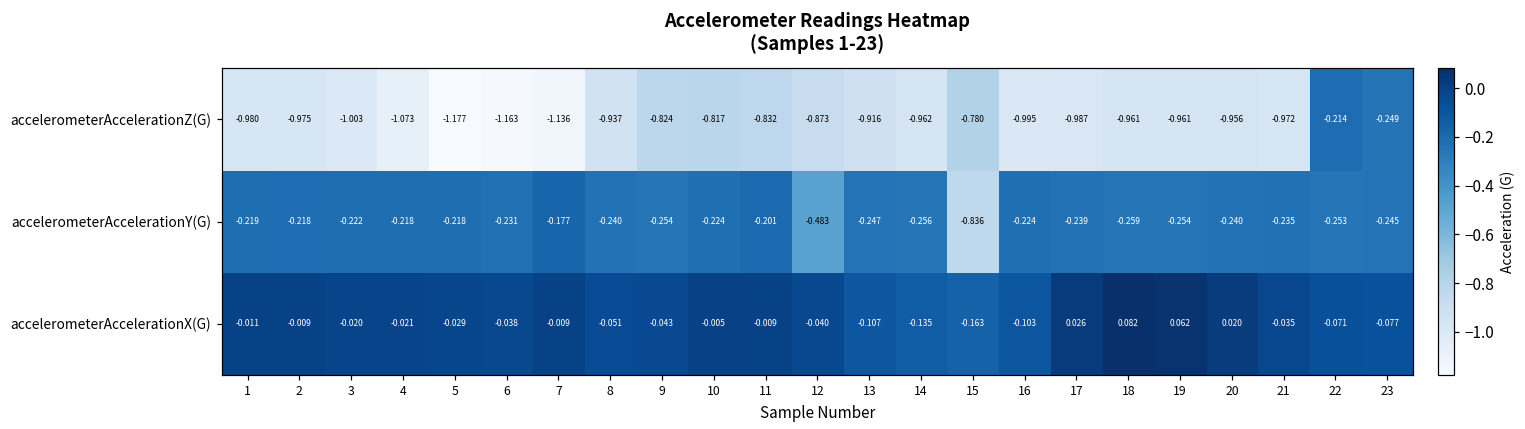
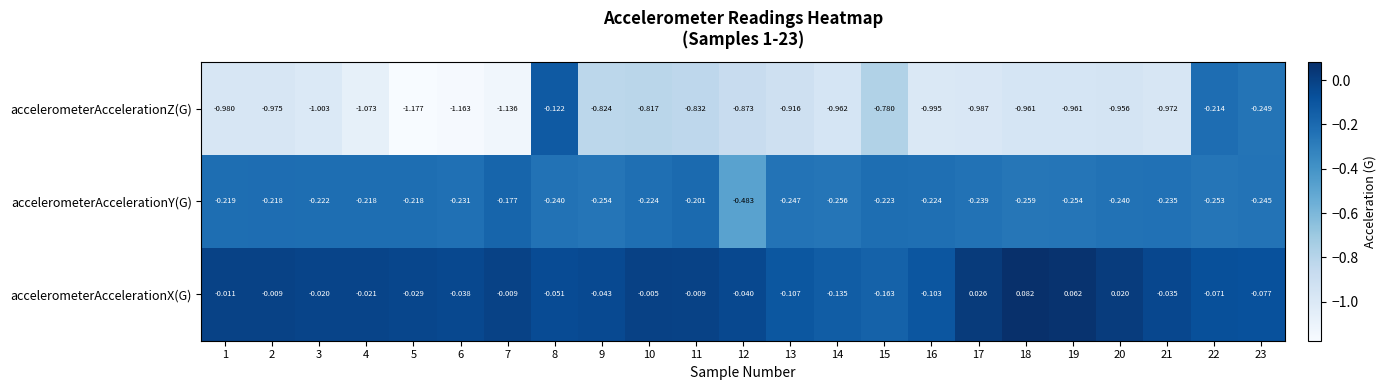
  {
    "accelerometerAccelerationZ(G)": {
      "1": -0.980,
      "2": -0.975,
      "3": -1.003,
      "4": -1.073,
      "5": -1.177,
      "6": -1.163,
      "7": -1.136,
-     "8": -0.937,
+     "8": -0.122,
      "9": -0.824,
      "10": -0.817,
      "11": -0.832,
      "12": -0.873,
      "13": -0.916,
      "14": -0.962,
      "15": -0.780,
      "16": -0.995,
      "17": -0.987,
      "18": -0.961,
      "19": -0.961,
      "20": -0.956,
      "21": -0.972,
      "22": -0.214,
      "23": -0.249
    },
    "accelerometerAccelerationY(G)": {
      "1": -0.219,
      "2": -0.218,
      "3": -0.222,
      "4": -0.218,
      "5": -0.218,
      "6": -0.231,
      "7": -0.177,
      "8": -0.240,
      "9": -0.254,
      "10": -0.224,
      "11": -0.201,
      "12": -0.483,
      "13": -0.247,
      "14": -0.256,
-     "15": -0.836,
+     "15": -0.223,
      "16": -0.224,
      "17": -0.239,
      "18": -0.259,
      "19": -0.254,
      "20": -0.240,
      "21": -0.235,
      "22": -0.253,
      "23": -0.245
    },
    "accelerometerAccelerationX(G)": {
      "1": -0.011,
      "2": -0.009,
      "3": -0.020,
      "4": -0.021,
      "5": -0.029,
      "6": -0.038,
      "7": -0.009,
      "8": -0.051,
      "9": -0.043,
      "10": -0.005,
      "11": -0.009,
      "12": -0.040,
      "13": -0.107,
      "14": -0.135,
      "15": -0.163,
      "16": -0.103,
      "17": 0.026,
      "18": 0.082,
      "19": 0.062,
      "20": 0.020,
      "21": -0.035,
      "22": -0.071,
      "23": -0.077
    }
  }
